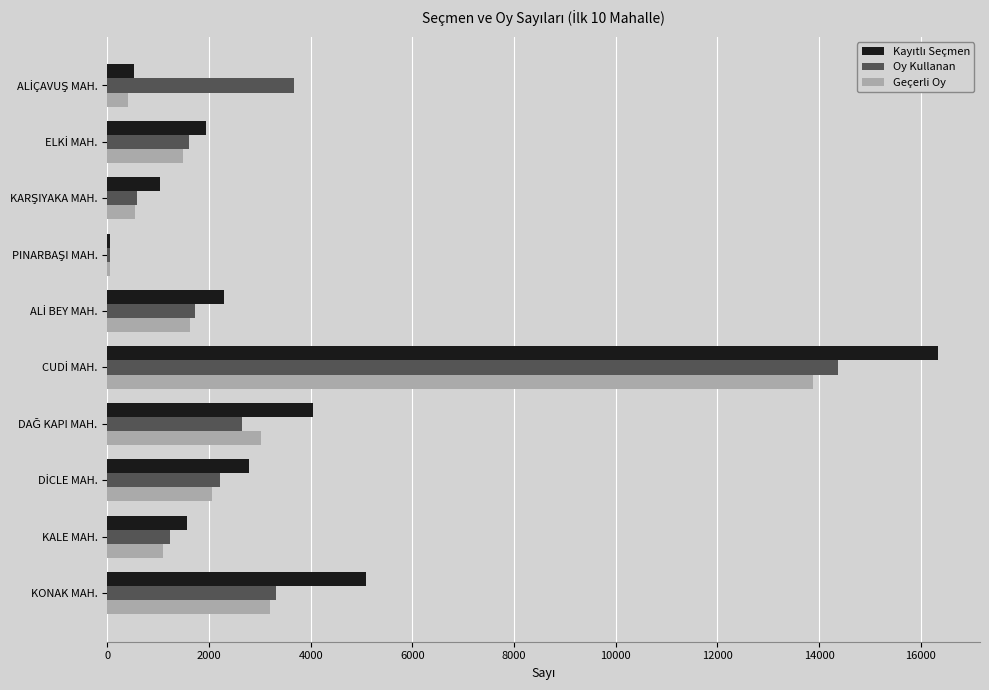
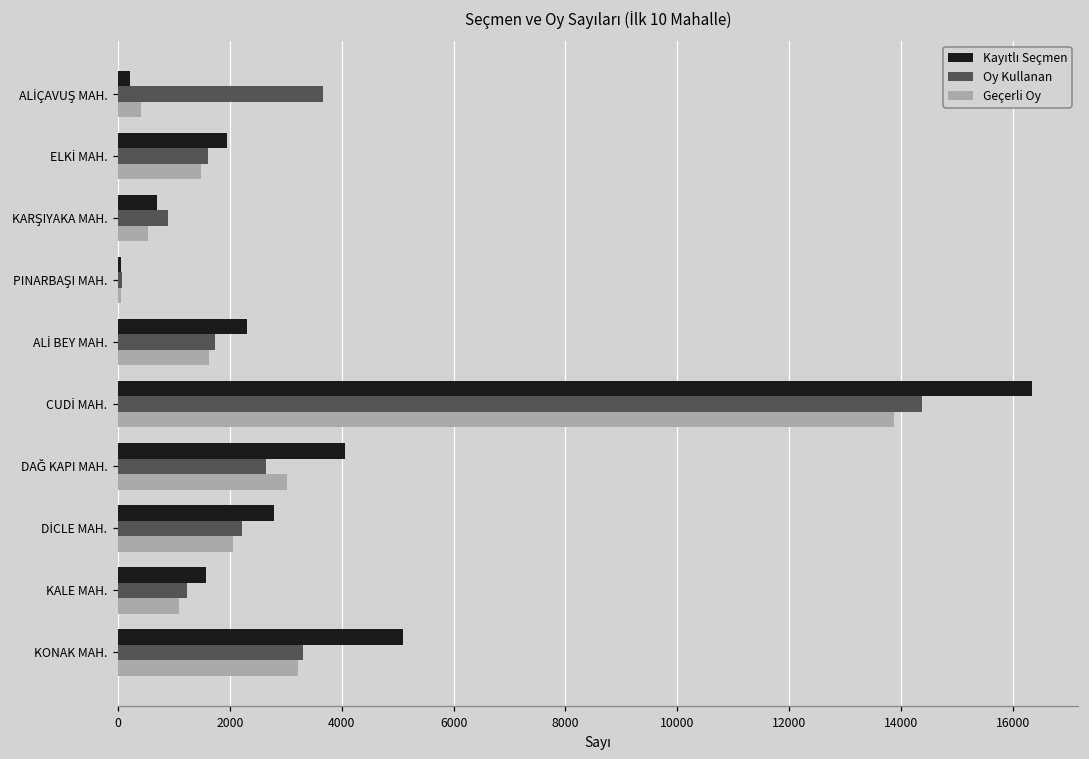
  {
    "Kayıtlı Seçmen": {
-     "ALİÇAVUŞ MAH.": 500,
+     "ALİÇAVUŞ MAH.": 200,
      "ELKİ MAH.": 1900,
-     "KARŞIYAKA MAH.": 1000,
+     "KARŞIYAKA MAH.": 700,
      "PINARBAŞI MAH.": 100,
      "ALİ BEY MAH.": 2300,
      "CUDİ MAH.": 16300,
      "DAĞ KAPI MAH.": 4000,
      "DİCLE MAH.": 2800,
      "KALE MAH.": 1600,
      "KONAK MAH.": 5100
    },
    "Oy Kullanan": {
      "ALİÇAVUŞ MAH.": 3700,
      "ELKİ MAH.": 1600,
-     "KARŞIYAKA MAH.": 600,
+     "KARŞIYAKA MAH.": 900,
      "PINARBAŞI MAH.": 100,
      "ALİ BEY MAH.": 1700,
      "CUDİ MAH.": 14400,
      "DAĞ KAPI MAH.": 2600,
      "DİCLE MAH.": 2200,
      "KALE MAH.": 1200,
      "KONAK MAH.": 3300
    },
    "Geçerli Oy": {
      "ALİÇAVUŞ MAH.": 400,
      "ELKİ MAH.": 1500,
      "KARŞIYAKA MAH.": 500,
      "PINARBAŞI MAH.": 100,
      "ALİ BEY MAH.": 1600,
      "CUDİ MAH.": 13900,
      "DAĞ KAPI MAH.": 3000,
      "DİCLE MAH.": 2100,
      "KALE MAH.": 1100,
      "KONAK MAH.": 3200
    }
  }
